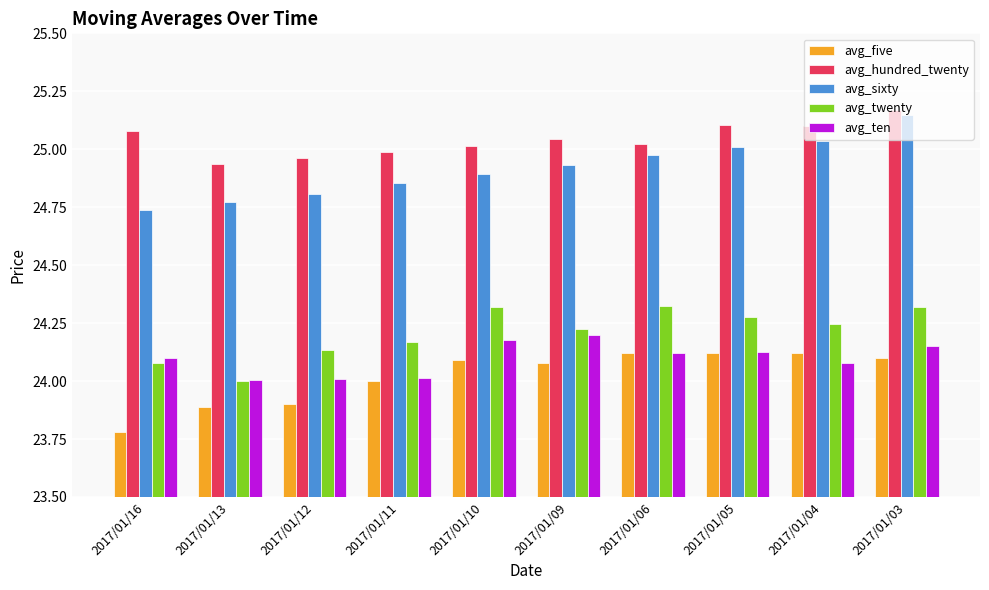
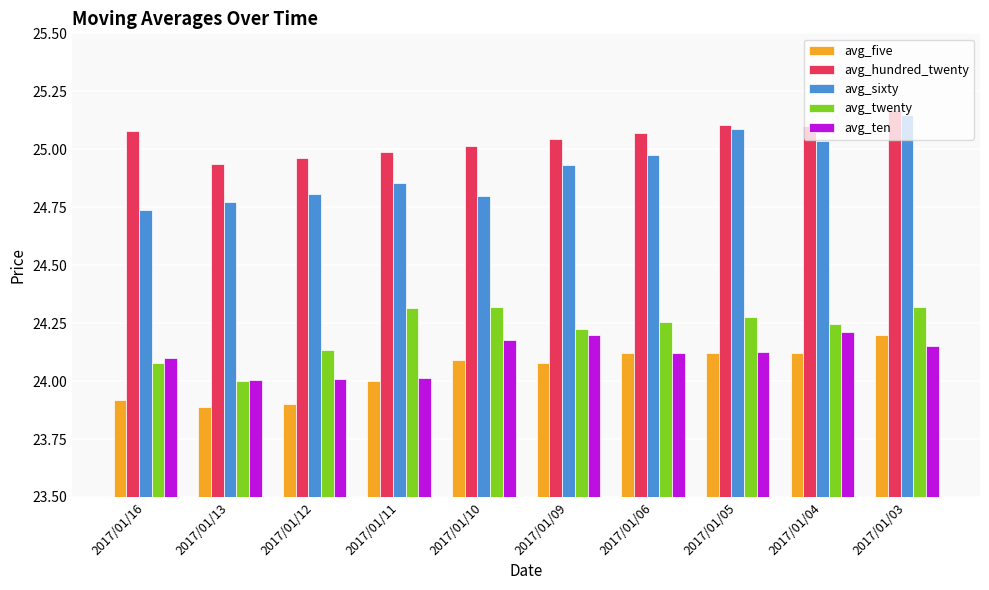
  {
    "avg_five": {
-     "2017/01/16": 23.78,
+     "2017/01/16": 23.92,
      "2017/01/13": 23.89,
      "2017/01/12": 23.90,
      "2017/01/11": 24.00,
      "2017/01/10": 24.09,
      "2017/01/09": 24.08,
      "2017/01/06": 24.12,
      "2017/01/05": 24.12,
      "2017/01/04": 24.12,
-     "2017/01/03": 24.1
+     "2017/01/03": 24.2
    },
    "avg_hundred_twenty": {
      "2017/01/16": 25.08,
      "2017/01/13": 24.93,
      "2017/01/12": 24.96,
      "2017/01/11": 24.99,
      "2017/01/10": 25.02,
      "2017/01/09": 25.04,
-     "2017/01/06": 25.02,
+     "2017/01/06": 25.07,
      "2017/01/05": 25.11
    },
    "avg_sixty": {
      "2017/01/16": 24.74,
      "2017/01/13": 24.77,
      "2017/01/12": 24.81,
      "2017/01/11": 24.85,
-     "2017/01/10": 24.89,
+     "2017/01/10": 24.80,
      "2017/01/09": 24.93,
      "2017/01/06": 24.98,
-     "2017/01/05": 25.01,
+     "2017/01/05": 25.09,
      "2017/01/04": 25.04
    },
    "avg_twenty": {
      "2017/01/16": 24.08,
      "2017/01/13": 24.00,
      "2017/01/12": 24.14,
-     "2017/01/11": 24.17,
+     "2017/01/11": 24.31,
      "2017/01/10": 24.32,
      "2017/01/09": 24.22,
-     "2017/01/06": 24.32,
+     "2017/01/06": 24.26,
      "2017/01/05": 24.28,
      "2017/01/04": 24.25,
      "2017/01/03": 24.32
    },
    "avg_ten": {
      "2017/01/16": 24.10,
      "2017/01/13": 24.01,
      "2017/01/12": 24.01,
      "2017/01/11": 24.02,
      "2017/01/10": 24.18,
      "2017/01/09": 24.20,
      "2017/01/06": 24.12,
      "2017/01/05": 24.13,
-     "2017/01/04": 24.08,
+     "2017/01/04": 24.21,
      "2017/01/03": 24.15
    }
  }
